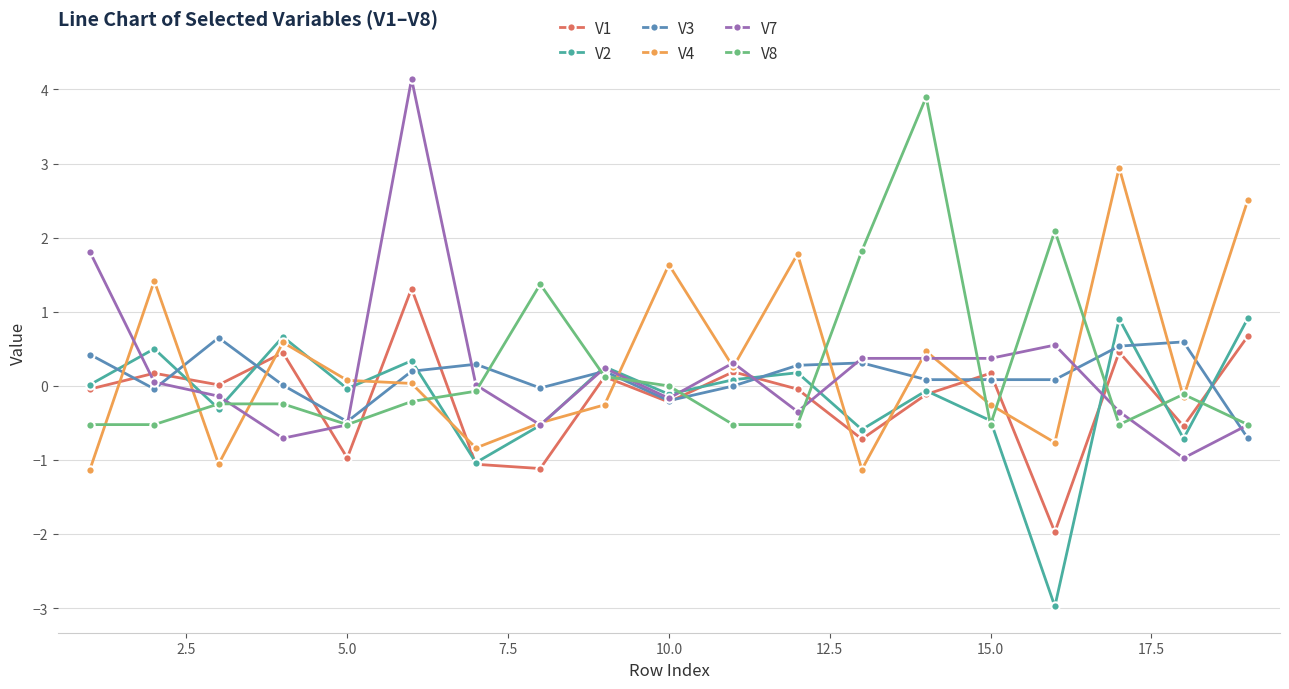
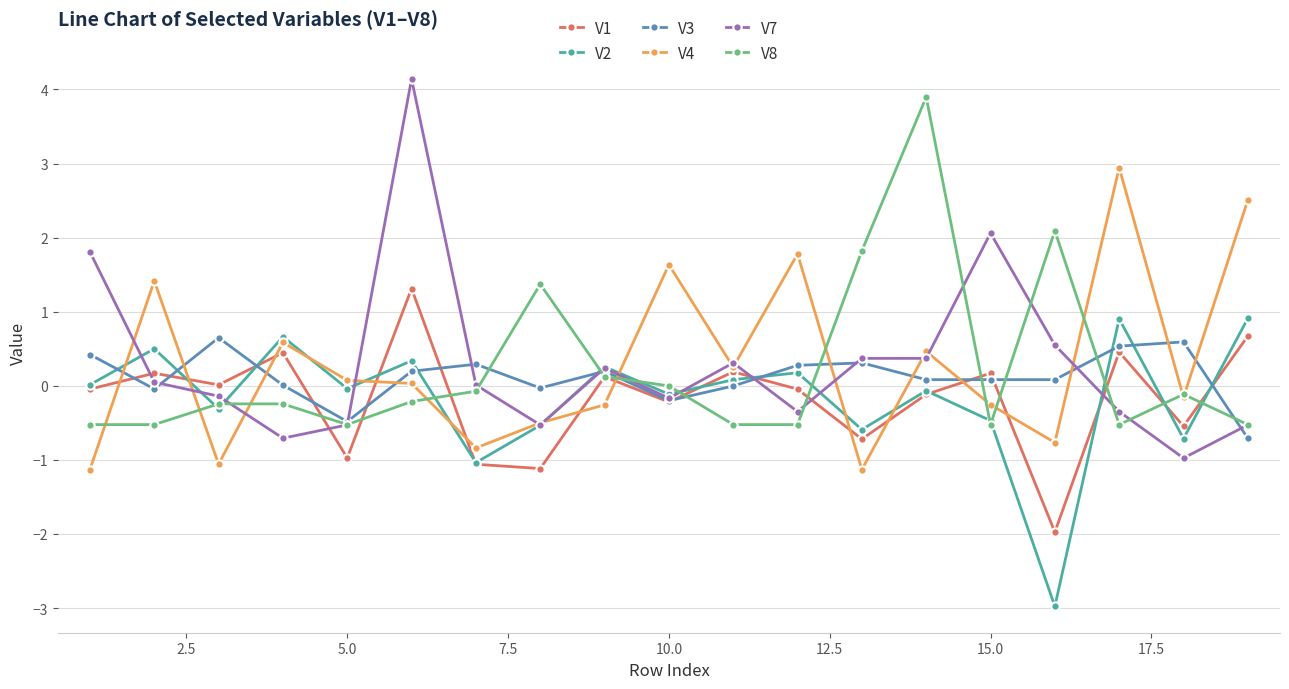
  {
    "V7": {
-     "15.0": 0.4
+     "15.0": 2.1
    }
  }
